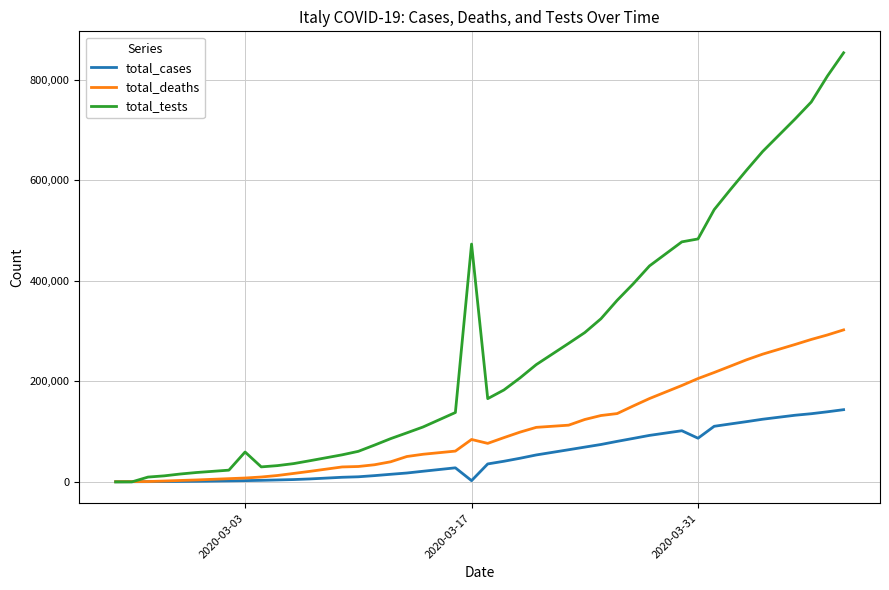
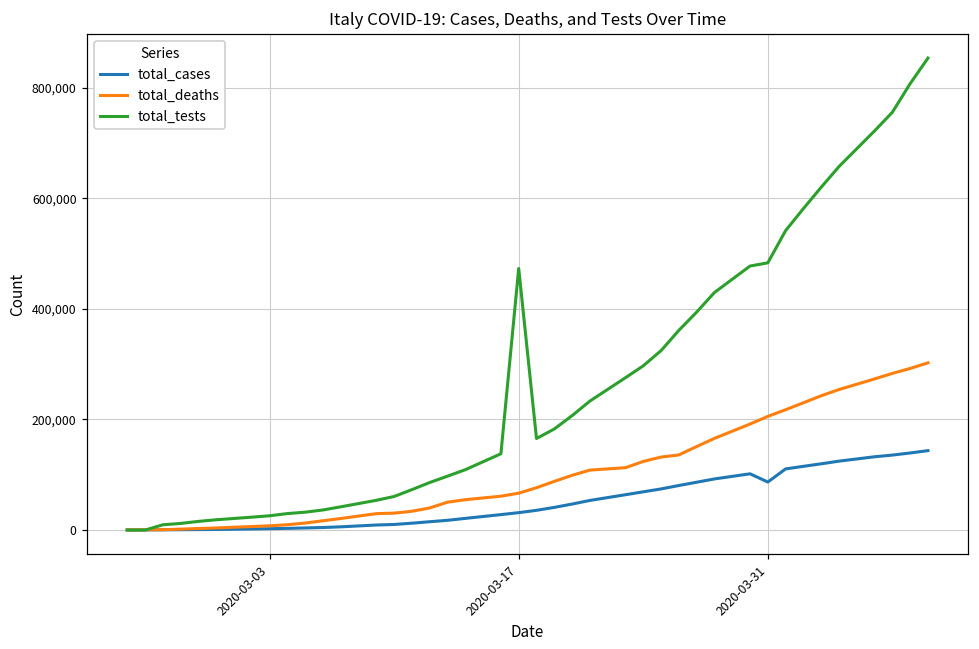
  {
    "total_cases": {
      "2020-03-03": "0",
-     "2020-03-17": "0",
+     "2020-03-17": "30,000",
      "2020-03-31": "90,000"
    },
    "total_deaths": {
      "2020-03-03": "10,000",
-     "2020-03-17": "80,000",
+     "2020-03-17": "70,000",
      "2020-03-31": "210,000"
    },
    "total_tests": {
-     "2020-03-03": "60,000",
+     "2020-03-03": "30,000",
      "2020-03-17": "470,000",
      "2020-03-31": "480,000"
    }
  }
